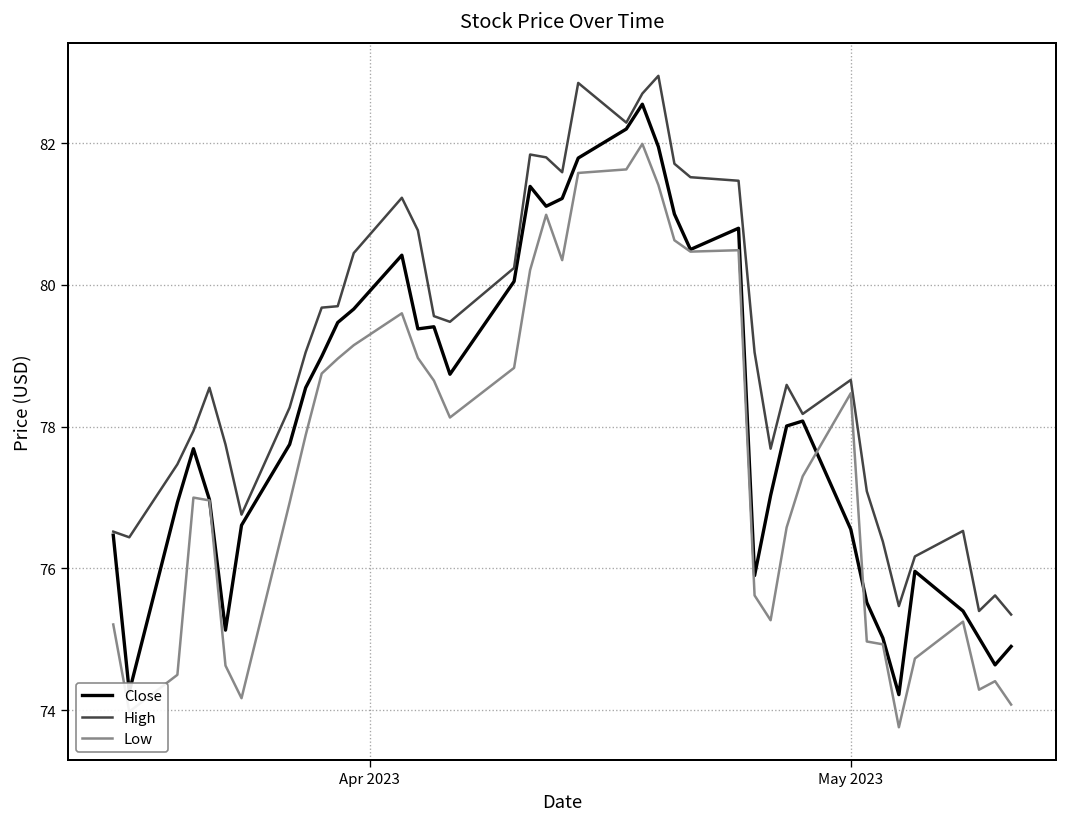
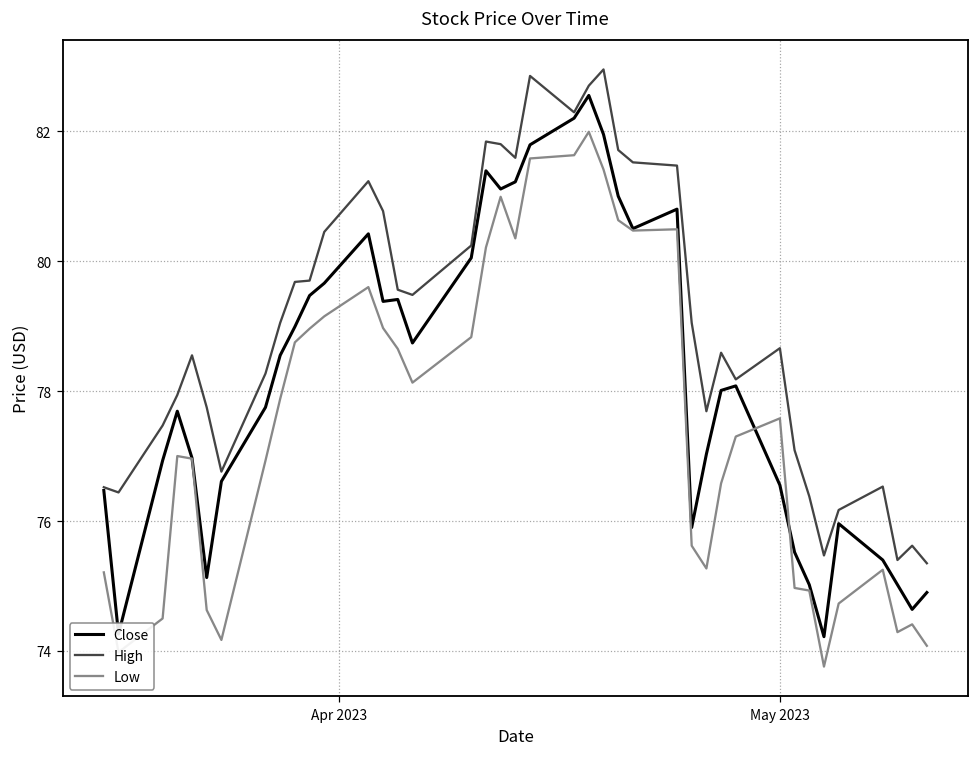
  {
    "Close": {
      "May 2023": 76.6
    },
    "High": {
      "May 2023": 78.7
    },
    "Low": {
-     "May 2023": 78.5
+     "May 2023": 77.6
    }
  }
